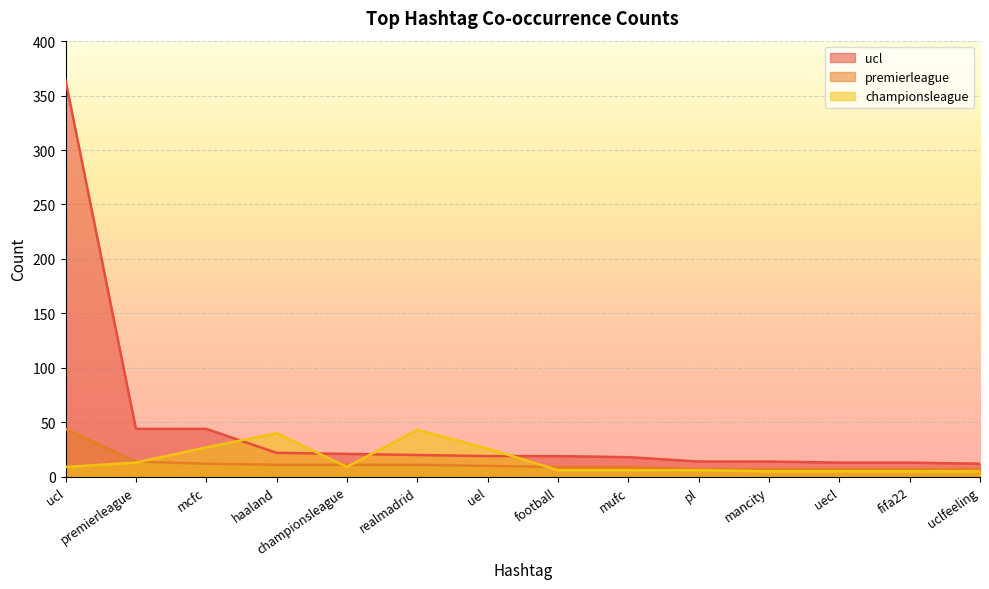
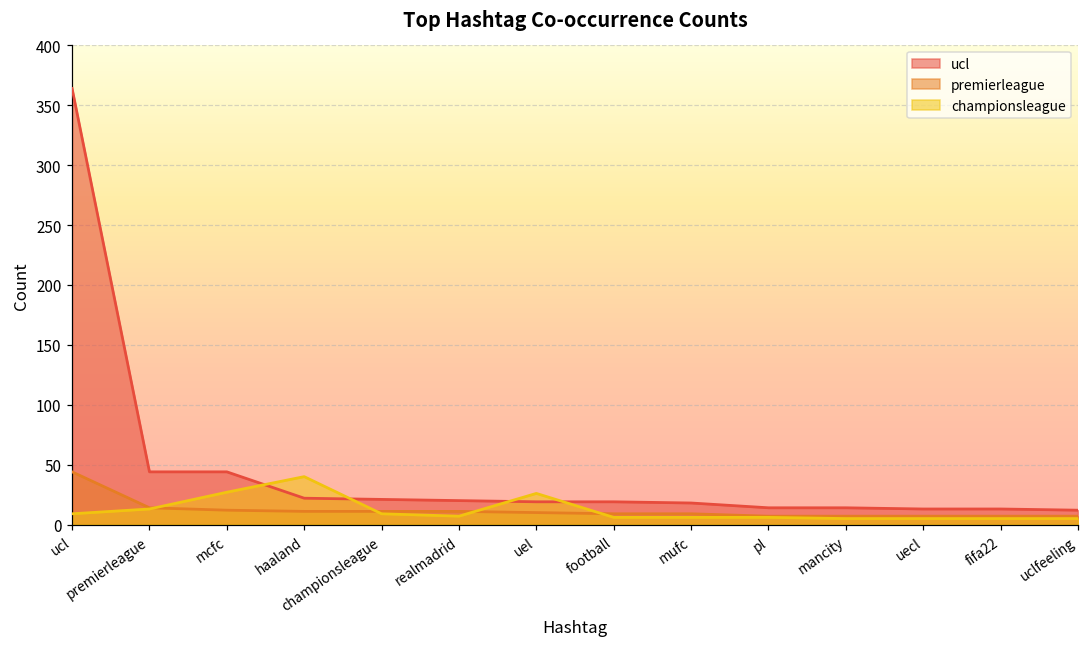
  {
    "championsleague": {
      "ucl": 9,
      "mcfc": 27,
      "haaland": 40,
-     "realmadrid": 43,
+     "realmadrid": 7,
      "uel": 26,
      "football": 6,
      "mufc": 6
    }
  }
